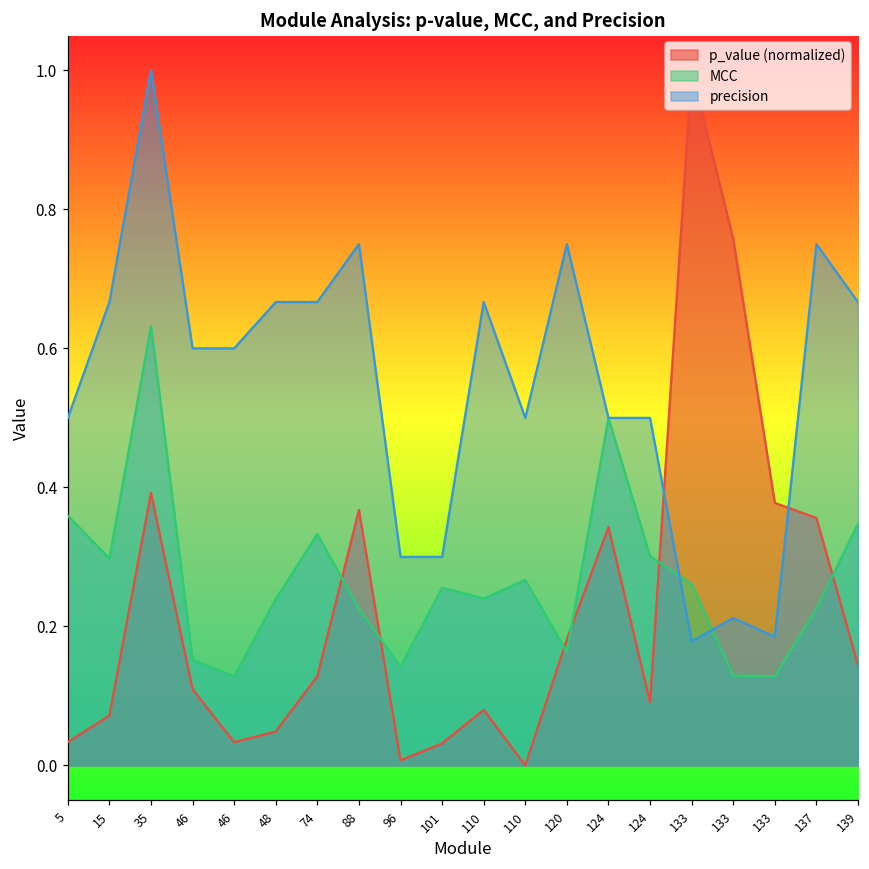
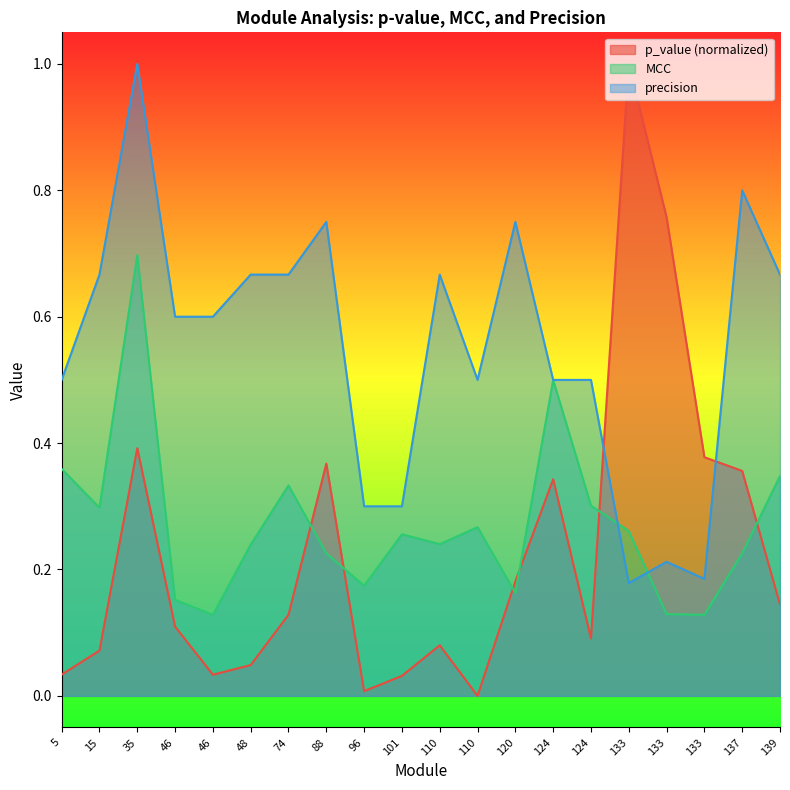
  {
    "p_value (normalized)": {
      "5": 0.03,
      "15": 0.07,
      "35": 0.39,
      "48": 0.05,
      "74": 0.13,
      "88": 0.37,
      "96": 0.01,
      "101": 0.03,
      "120": 0.18,
      "137": 0.36,
      "139": 0.14
    },
    "MCC": {
      "5": 0.36,
      "15": 0.30,
-     "35": 0.63,
+     "35": 0.70,
      "48": 0.24,
      "74": 0.33,
      "88": 0.23,
-     "96": 0.14,
+     "96": 0.17,
      "101": 0.26,
      "120": 0.16,
      "137": 0.23,
      "139": 0.35
    },
    "precision": {
      "5": 0.50,
      "15": 0.67,
      "35": 1.00,
      "48": 0.67,
      "74": 0.67,
      "88": 0.75,
      "96": 0.30,
      "101": 0.30,
      "120": 0.75,
-     "137": 0.75,
+     "137": 0.80,
      "139": 0.67
    }
  }
